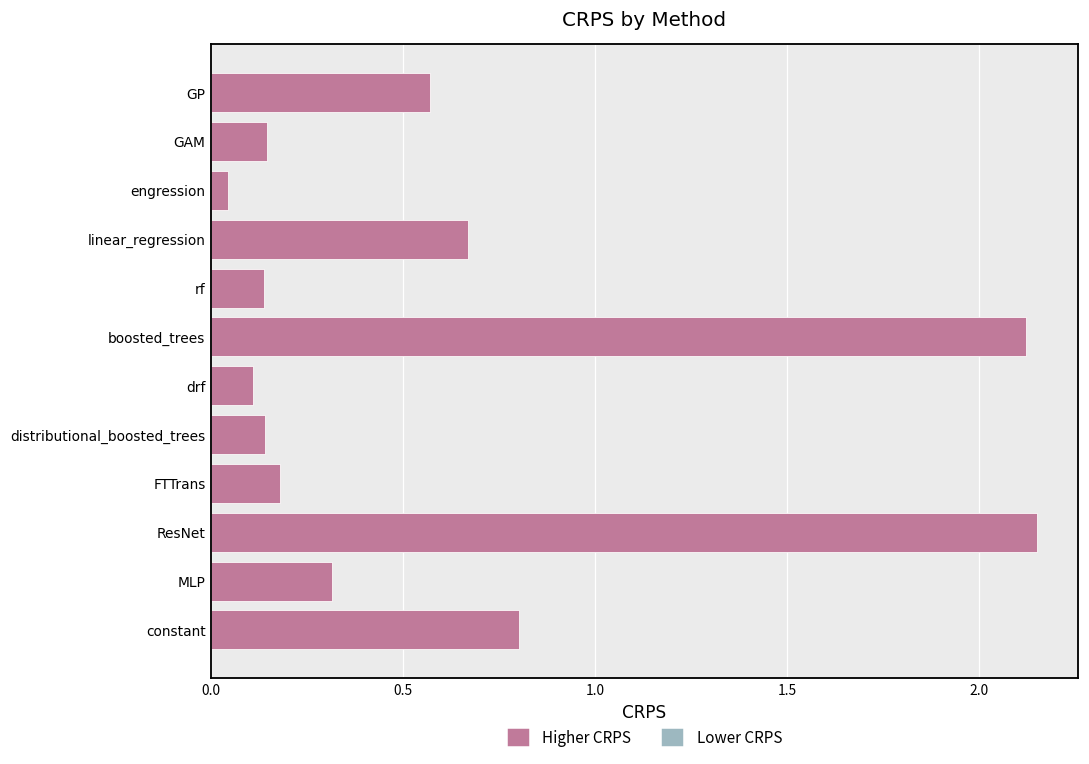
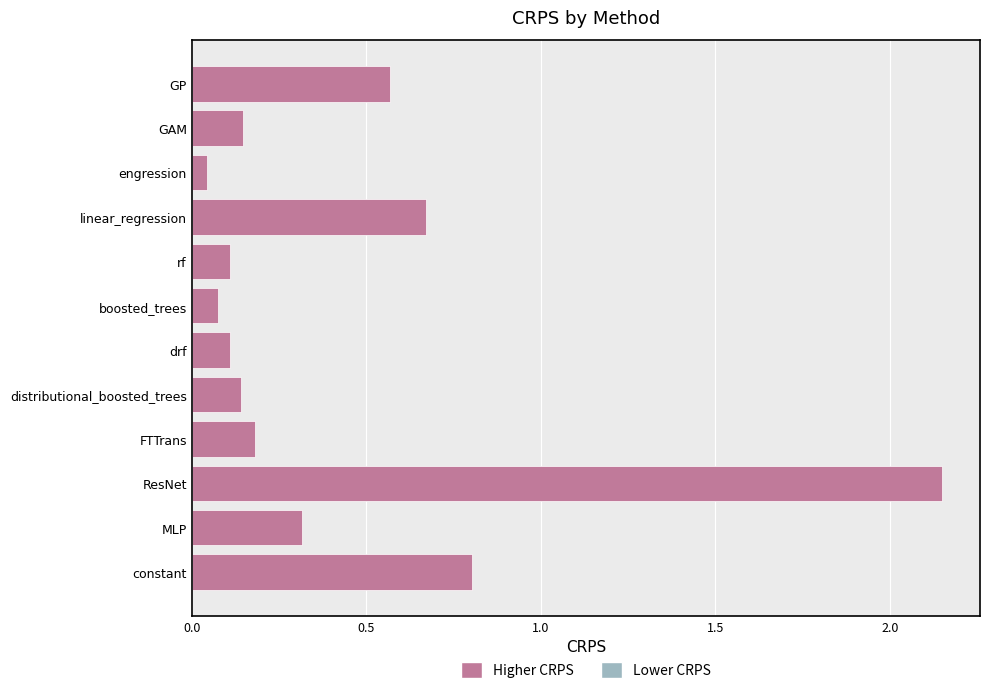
  {
    "GP": 0.57,
    "GAM": 0.15,
    "engression": 0.05,
    "linear_regression": 0.67,
-   "rf": 0.14,
-   "boosted_trees": 2.12,
+   "rf": 0.11,
+   "boosted_trees": 0.07,
    "drf": 0.11,
    "distributional_boosted_trees": 0.14,
    "FTTrans": 0.18,
    "ResNet": 2.15,
    "MLP": 0.31,
    "constant": 0.80
  }
